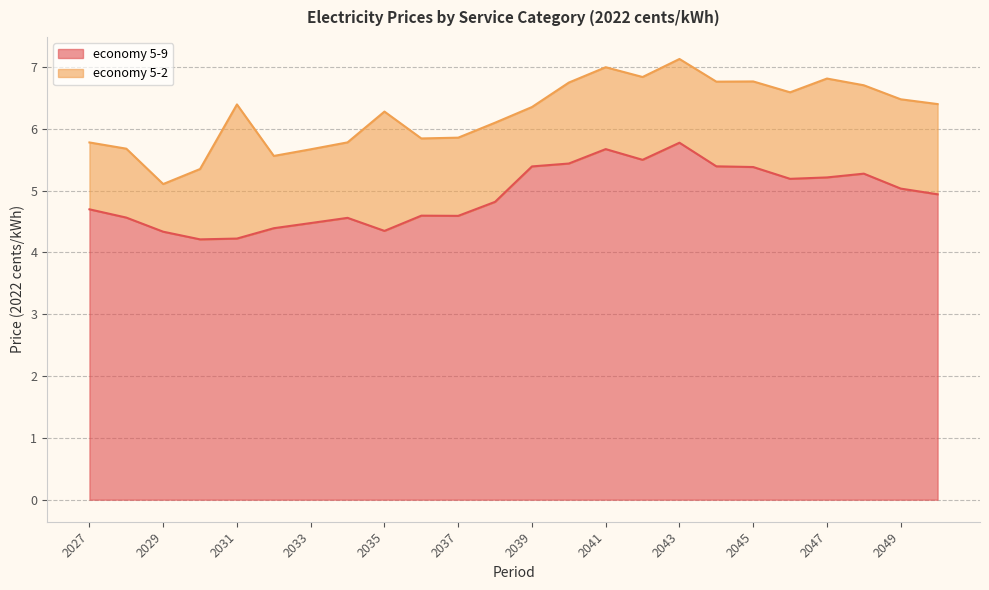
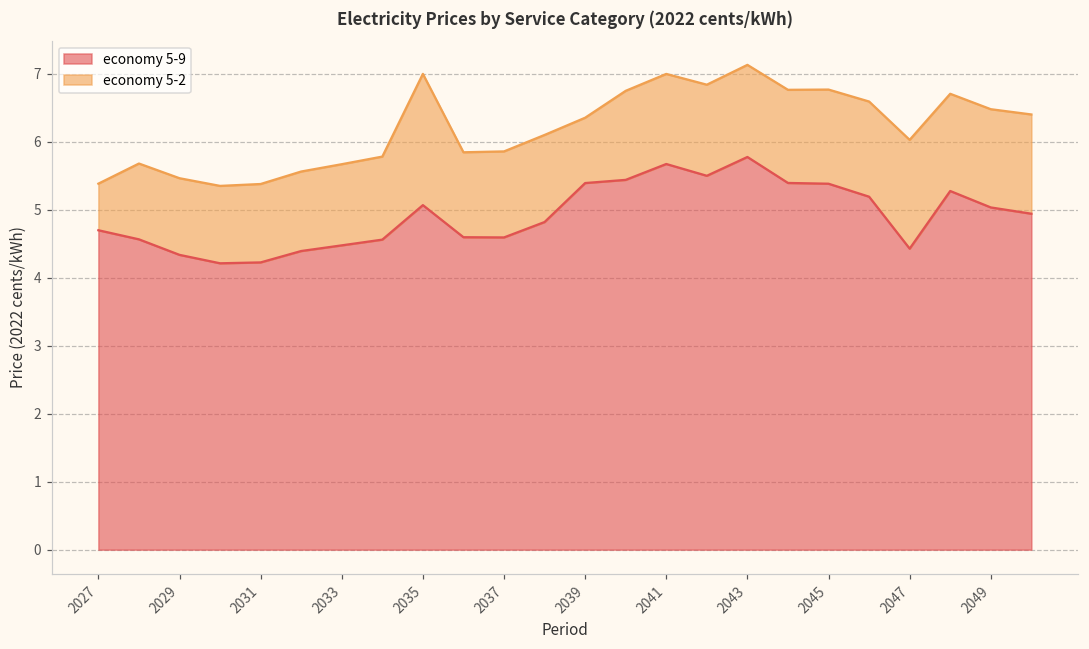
  {
    "economy 5-9": {
      "2027": 4.7,
      "2029": 4.3,
      "2031": 4.2,
      "2033": 4.5,
-     "2035": 4.3,
+     "2035": 5.1,
      "2037": 4.6,
      "2039": 5.4,
      "2041": 5.7,
      "2043": 5.8,
      "2045": 5.4,
-     "2047": 5.2,
+     "2047": 4.4,
      "2049": 5.0
    },
    "economy 5-2": {
-     "2027": 1.1,
-     "2029": 0.8,
-     "2031": 2.2,
+     "2027": 0.7,
+     "2029": 1.1,
+     "2031": 1.2,
      "2033": 1.2,
      "2035": 1.9,
      "2037": 1.3,
      "2039": 1.0,
      "2041": 1.3,
      "2043": 1.4,
      "2045": 1.4,
      "2047": 1.6,
      "2049": 1.4
    }
  }
